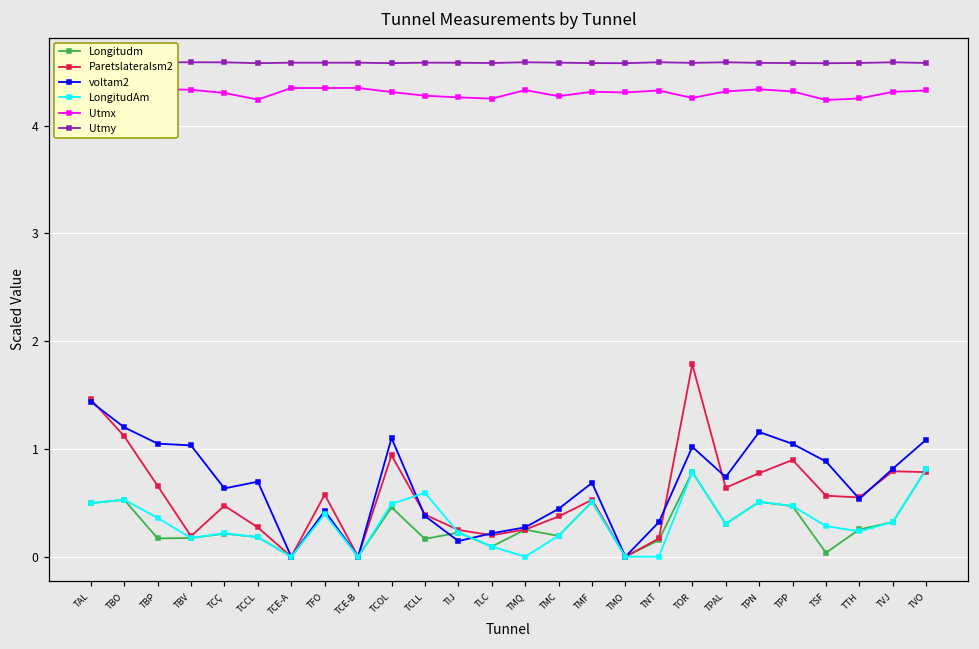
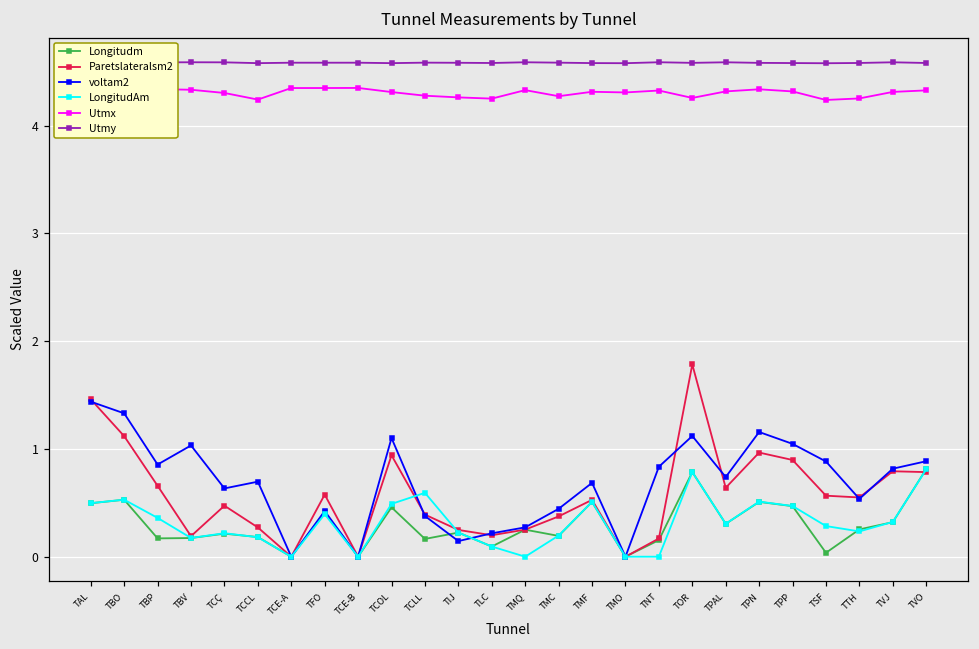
  {
    "Longitudm": {
      "TBP": 0.2,
      "TCOL": 0.5,
      "TCLL": 0.2,
      "TSF": 0.0
    },
    "Paretslateralsm2": {
      "TBO": 1.1,
      "TBP": 0.7,
      "TCÇ": 0.5,
      "TCCL": 0.3,
      "TFO": 0.6,
      "TCOL": 0.9,
      "TMC": 0.4,
      "TOR": 1.8,
      "TPAL": 0.6,
-     "TPN": 0.8,
+     "TPN": 1.0,
      "TPP": 0.9,
      "TSF": 0.6
    },
    "voltam2": {
-     "TBO": 1.2,
-     "TBP": 1.0,
+     "TBO": 1.3,
+     "TBP": 0.9,
      "TBV": 1.0,
      "TCÇ": 0.6,
      "TCCL": 0.7,
      "TCOL": 1.1,
      "TIJ": 0.1,
      "TMC": 0.4,
      "TMF": 0.7,
-     "TNT": 0.3,
-     "TOR": 1.0,
+     "TNT": 0.8,
+     "TOR": 1.1,
      "TPAL": 0.7,
      "TPN": 1.2,
      "TPP": 1.0,
      "TSF": 0.9,
-     "TVO": 1.1
+     "TVO": 0.9
    },
    "LongitudAm": {
      "TBP": 0.4,
      "TCOL": 0.5,
      "TCLL": 0.6,
      "TMQ": 0.0,
      "TNT": 0.0,
      "TSF": 0.3
    },
    "Utmx": {
      "TBV": 4.3,
      "TCÇ": 4.3,
      "TCCL": 4.2,
      "TCE-A": 4.3,
      "TFO": 4.3,
      "TCE-B": 4.4,
      "TCOL": 4.3,
      "TCLL": 4.3,
      "TIJ": 4.3,
      "TLC": 4.3,
      "TMQ": 4.3,
      "TMC": 4.3,
      "TMF": 4.3,
      "TMO": 4.3,
      "TNT": 4.3,
      "TOR": 4.3,
      "TPAL": 4.3,
      "TPN": 4.3,
      "TPP": 4.3,
      "TSF": 4.2,
      "TTH": 4.3,
      "TVJ": 4.3,
      "TVO": 4.3
    },
    "Utmy": {
      "TBV": 4.6,
      "TCÇ": 4.6,
      "TCCL": 4.6,
      "TCE-A": 4.6,
      "TFO": 4.6,
      "TCE-B": 4.6,
      "TCOL": 4.6,
      "TCLL": 4.6,
      "TIJ": 4.6,
      "TLC": 4.6,
      "TMQ": 4.6,
      "TMC": 4.6,
      "TMF": 4.6,
      "TMO": 4.6,
      "TNT": 4.6,
      "TOR": 4.6,
      "TPAL": 4.6,
      "TPN": 4.6,
      "TPP": 4.6,
      "TSF": 4.6,
      "TTH": 4.6,
      "TVJ": 4.6,
      "TVO": 4.6
    }
  }
